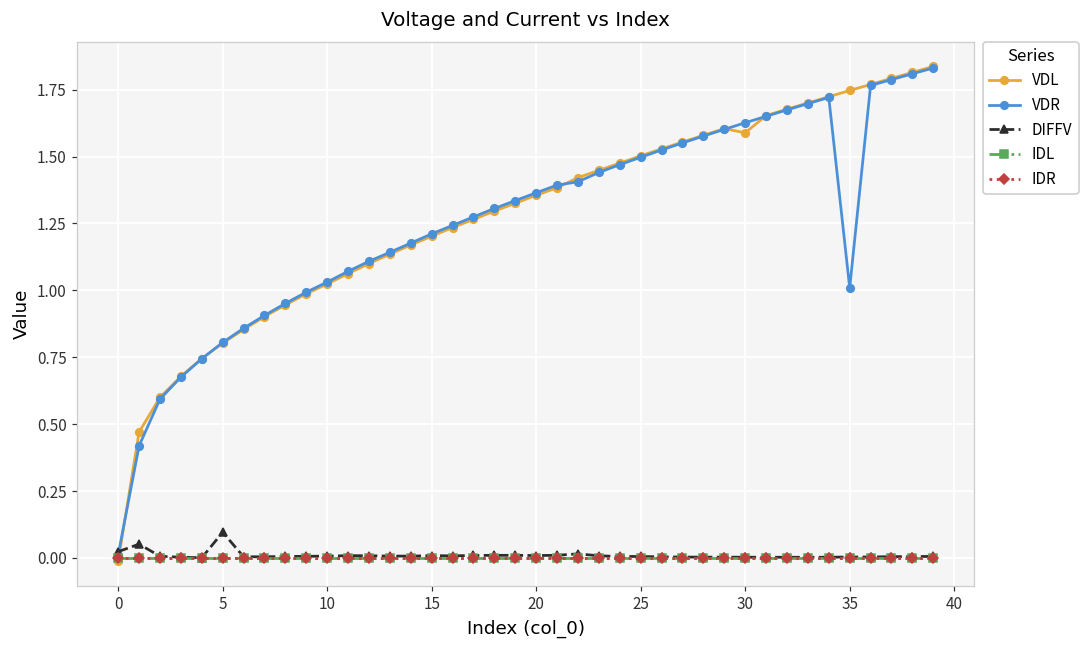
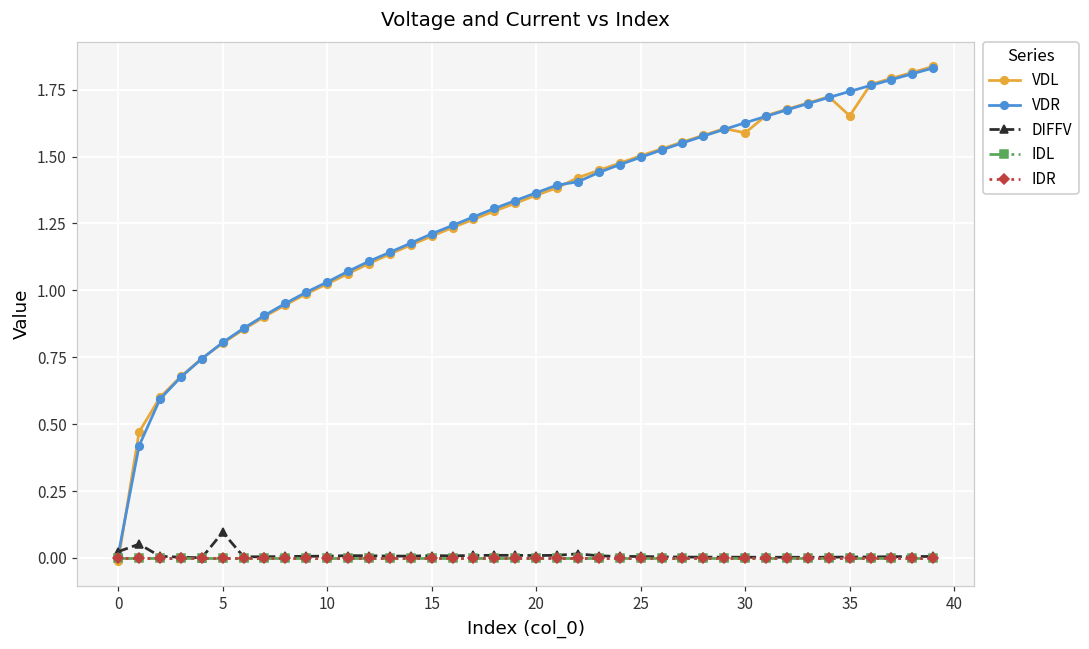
  {
    "VDL": {
      "0": -0.01,
      "30": 1.59,
-     "35": 1.75
+     "35": 1.65
    },
    "VDR": {
      "0": 0.01,
      "30": 1.63,
-     "35": 1.01
+     "35": 1.74
    },
    "DIFFV": {
      "0": 0.02,
      "5": 0.10
    },
    "IDR": {
      "0": 0.00,
      "5": 0.00
    }
  }
